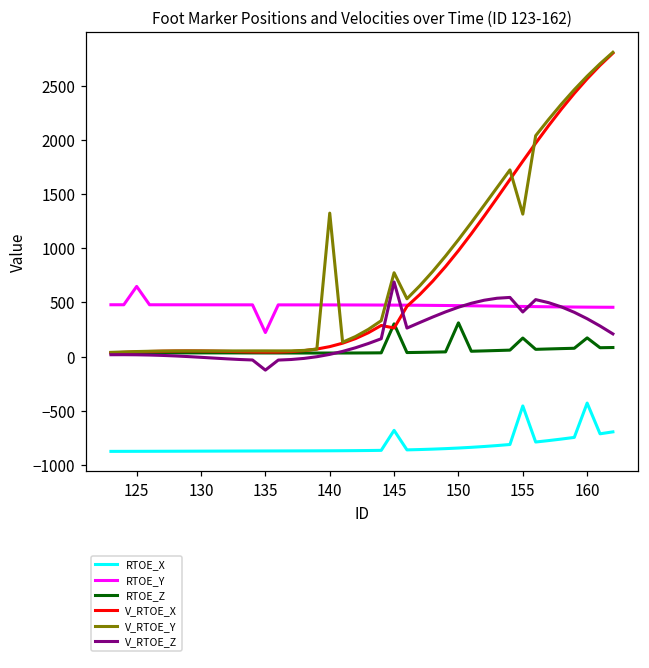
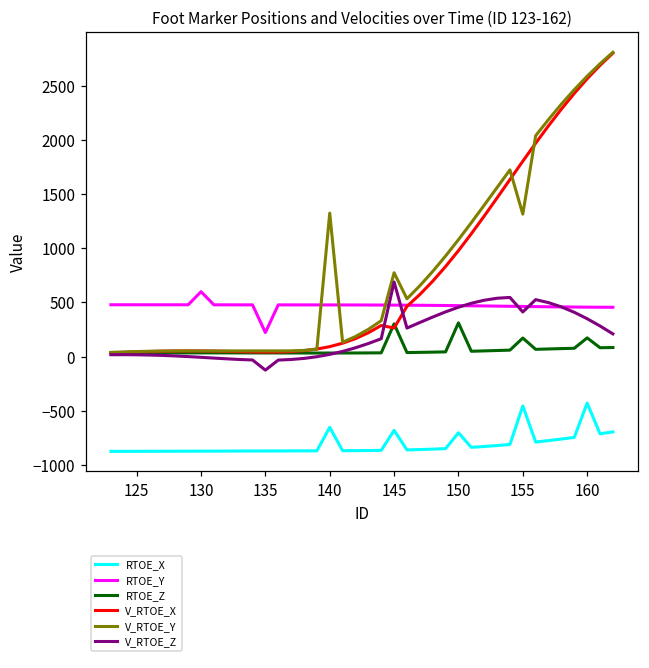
  {
    "RTOE_X": {
      "125": -900,
      "130": -900,
      "135": -900,
-     "140": -900,
+     "140": -700,
      "145": -700,
-     "150": -800,
+     "150": -700,
      "155": -500,
      "160": -400
    },
    "RTOE_Y": {
-     "125": 600,
-     "130": 500,
+     "125": 500,
+     "130": 600,
      "135": 200,
      "140": 500,
      "145": 500,
      "155": 500,
      "160": 500
    },
    "RTOE_Z": {
      "145": 300,
      "150": 300,
      "155": 200,
      "160": 200
    },
    "V_RTOE_X": {
      "140": 100,
      "145": 300,
      "150": 1000,
      "155": 1800
    },
    "V_RTOE_Y": {
      "140": 1300,
      "145": 800,
      "150": 1100,
      "155": 1300
    },
    "V_RTOE_Z": {
      "130": 0,
      "135": -100,
      "145": 700,
      "155": 400,
      "160": 300
    }
  }
